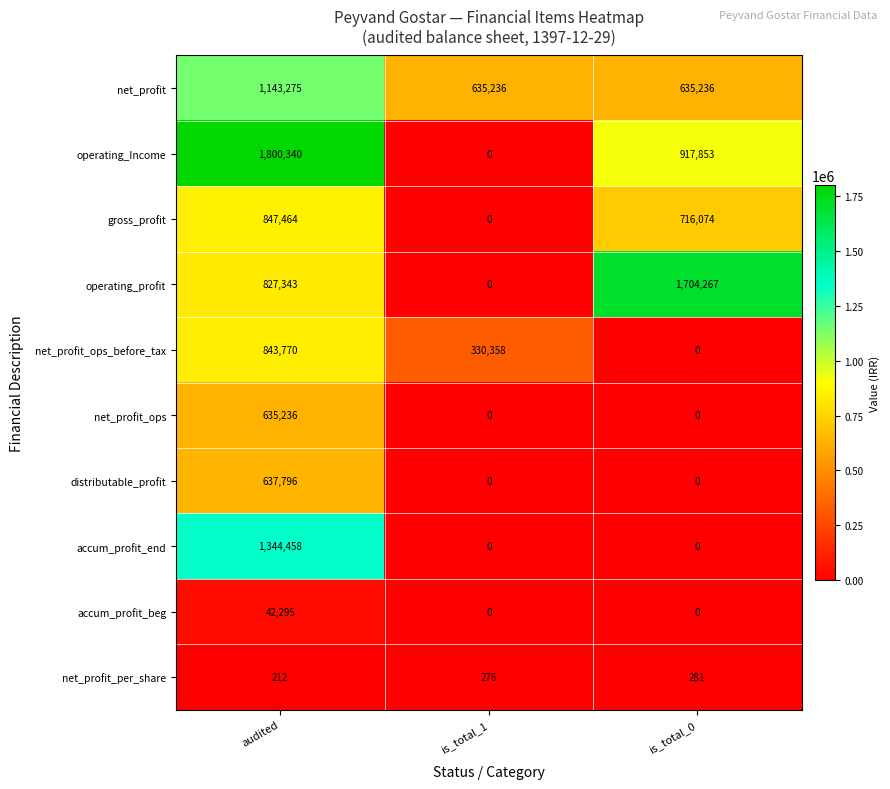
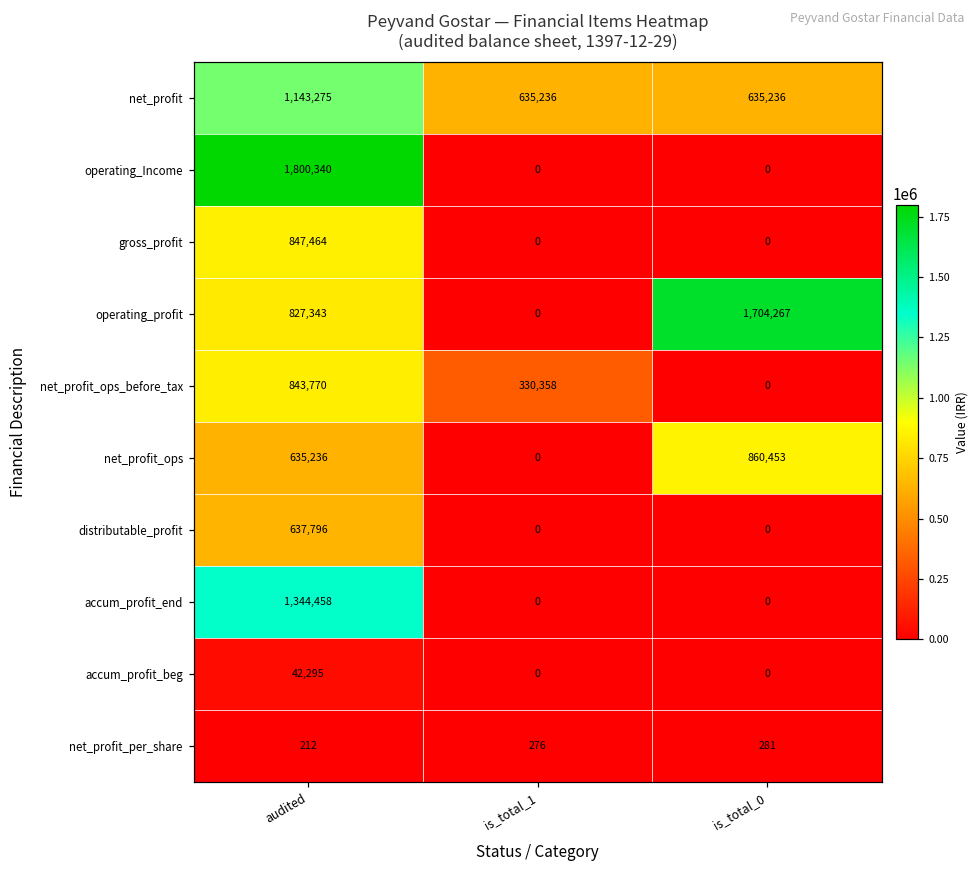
  {
    "net_profit": {
      "audited": "1,143,275",
      "is_total_1": "635,236",
      "is_total_0": "635,236"
    },
    "operating_Income": {
      "audited": "1,800,340",
      "is_total_1": "0",
-     "is_total_0": "917,853"
+     "is_total_0": "0"
    },
    "gross_profit": {
      "audited": "847,464",
      "is_total_1": "0",
-     "is_total_0": "716,074"
+     "is_total_0": "0"
    },
    "operating_profit": {
      "audited": "827,343",
      "is_total_1": "0",
      "is_total_0": "1,704,267"
    },
    "net_profit_ops_before_tax": {
      "audited": "843,770",
      "is_total_1": "330,358",
      "is_total_0": "0"
    },
    "net_profit_ops": {
      "audited": "635,236",
      "is_total_1": "0",
-     "is_total_0": "0"
+     "is_total_0": "860,453"
    },
    "distributable_profit": {
      "audited": "637,796",
      "is_total_1": "0",
      "is_total_0": "0"
    },
    "accum_profit_end": {
      "audited": "1,344,458",
      "is_total_1": "0",
      "is_total_0": "0"
    },
    "accum_profit_beg": {
      "audited": "42,295",
      "is_total_1": "0",
      "is_total_0": "0"
    },
    "net_profit_per_share": {
      "audited": "212",
      "is_total_1": "276",
      "is_total_0": "281"
    }
  }
